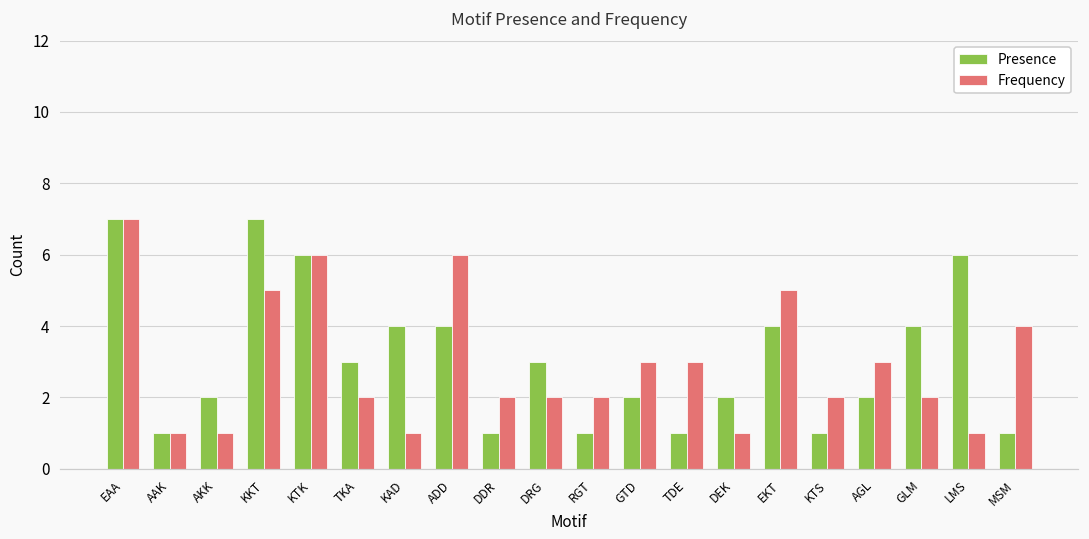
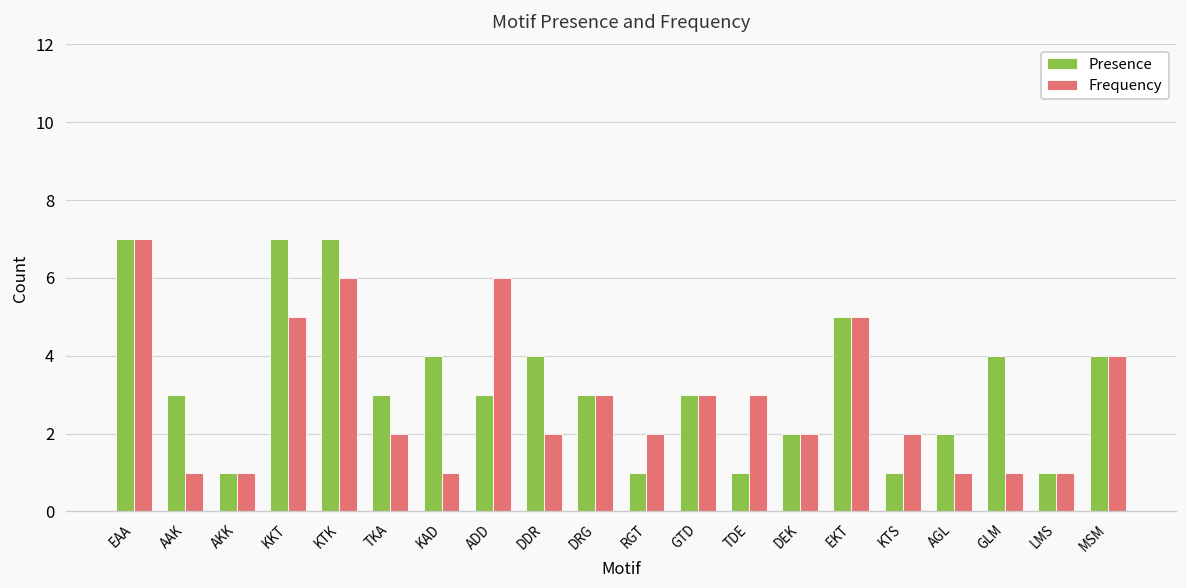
  {
    "Presence": {
      "EAA": 7,
-     "AAK": 1,
-     "AKK": 2,
+     "AAK": 3,
+     "AKK": 1,
      "KKT": 7,
-     "KTK": 6,
+     "KTK": 7,
      "TKA": 3,
      "KAD": 4,
-     "ADD": 4,
-     "DDR": 1,
+     "ADD": 3,
+     "DDR": 4,
      "DRG": 3,
      "RGT": 1,
-     "GTD": 2,
+     "GTD": 3,
      "TDE": 1,
      "DEK": 2,
-     "EKT": 4,
+     "EKT": 5,
      "KTS": 1,
      "AGL": 2,
      "GLM": 4,
-     "LMS": 6,
-     "MSM": 1
+     "LMS": 1,
+     "MSM": 4
    },
    "Frequency": {
      "EAA": 7,
      "AAK": 1,
      "AKK": 1,
      "KKT": 5,
      "KTK": 6,
      "TKA": 2,
      "KAD": 1,
      "ADD": 6,
      "DDR": 2,
-     "DRG": 2,
+     "DRG": 3,
      "RGT": 2,
      "GTD": 3,
      "TDE": 3,
-     "DEK": 1,
+     "DEK": 2,
      "EKT": 5,
      "KTS": 2,
-     "AGL": 3,
-     "GLM": 2,
+     "AGL": 1,
+     "GLM": 1,
      "LMS": 1,
      "MSM": 4
    }
  }
